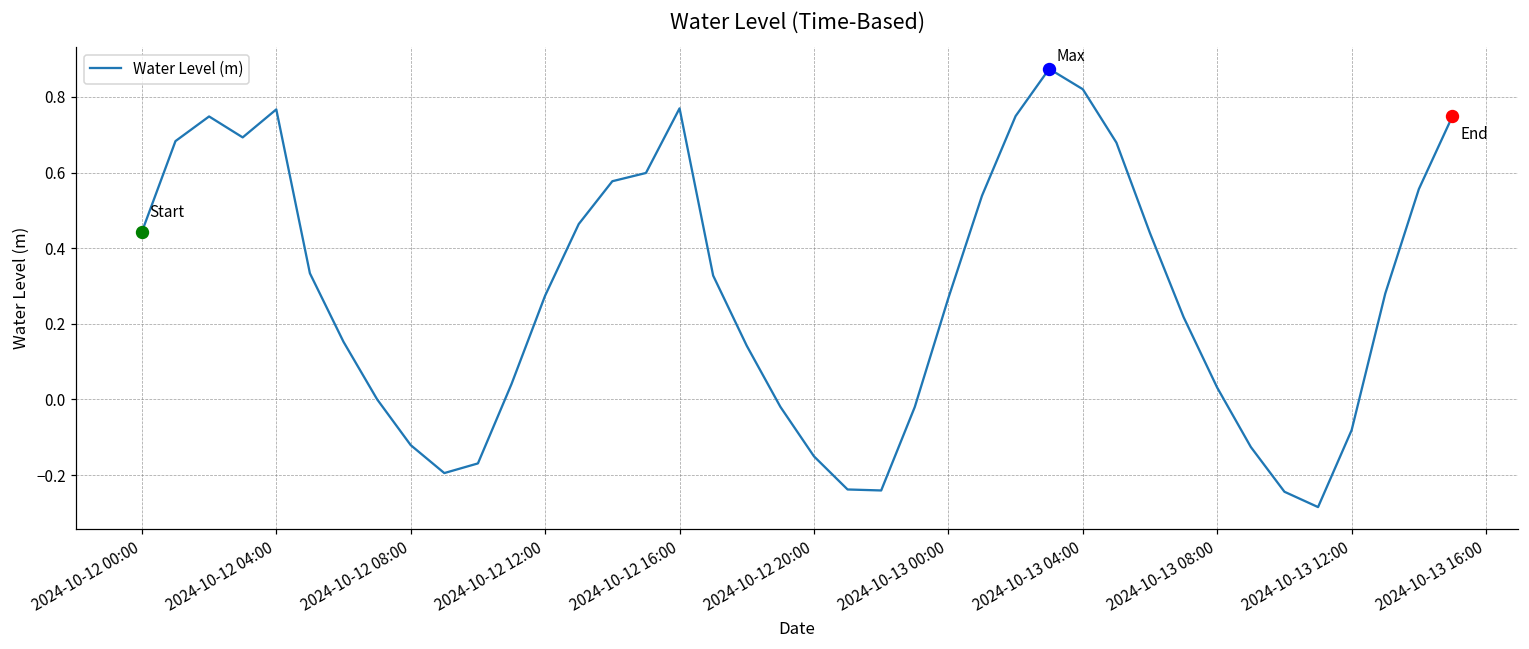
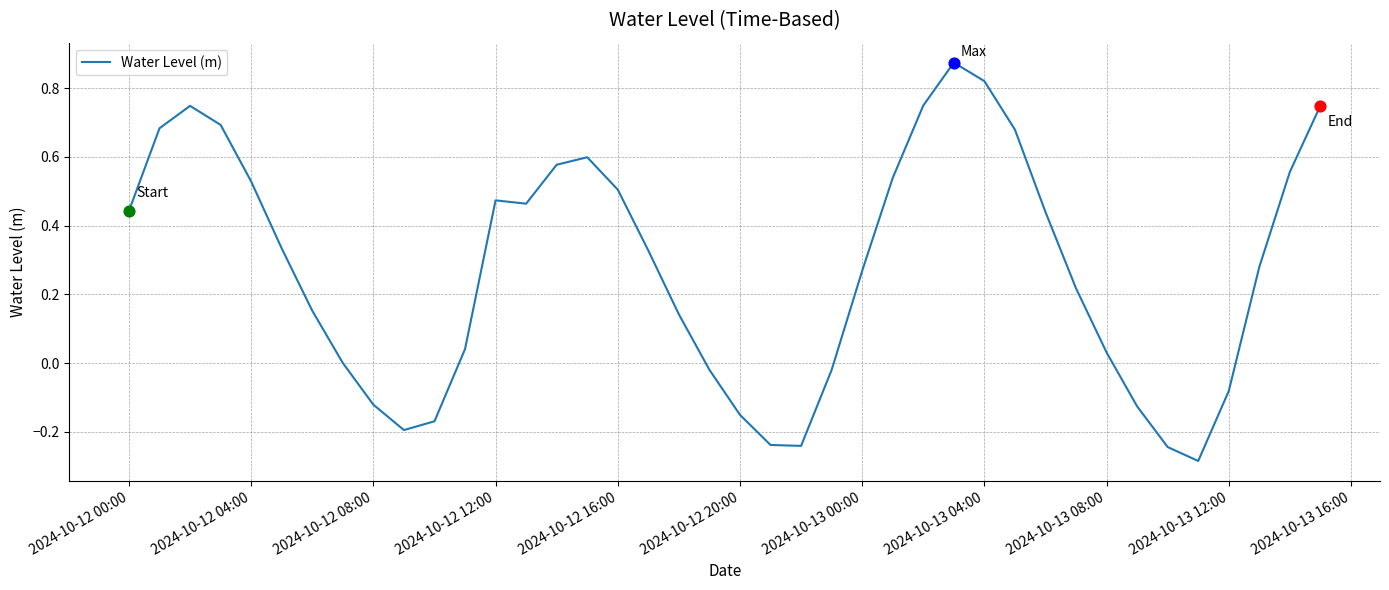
  {
    "Water Level (m)": {
-     "2024-10-12 04:00": 0.77,
+     "2024-10-12 04:00": 0.53,
      "2024-10-12 08:00": -0.12,
-     "2024-10-12 12:00": 0.27,
-     "2024-10-12 16:00": 0.77,
+     "2024-10-12 12:00": 0.47,
+     "2024-10-12 16:00": 0.50,
      "2024-10-12 20:00": -0.15,
      "2024-10-13 00:00": 0.27,
      "2024-10-13 04:00": 0.82,
      "2024-10-13 08:00": 0.03,
      "2024-10-13 12:00": -0.08
    }
  }
